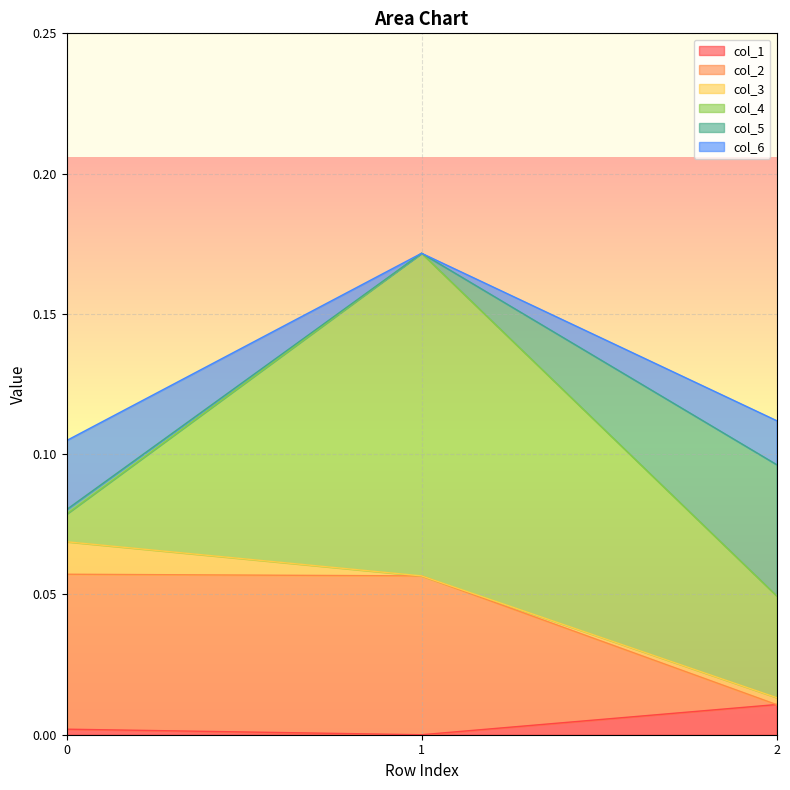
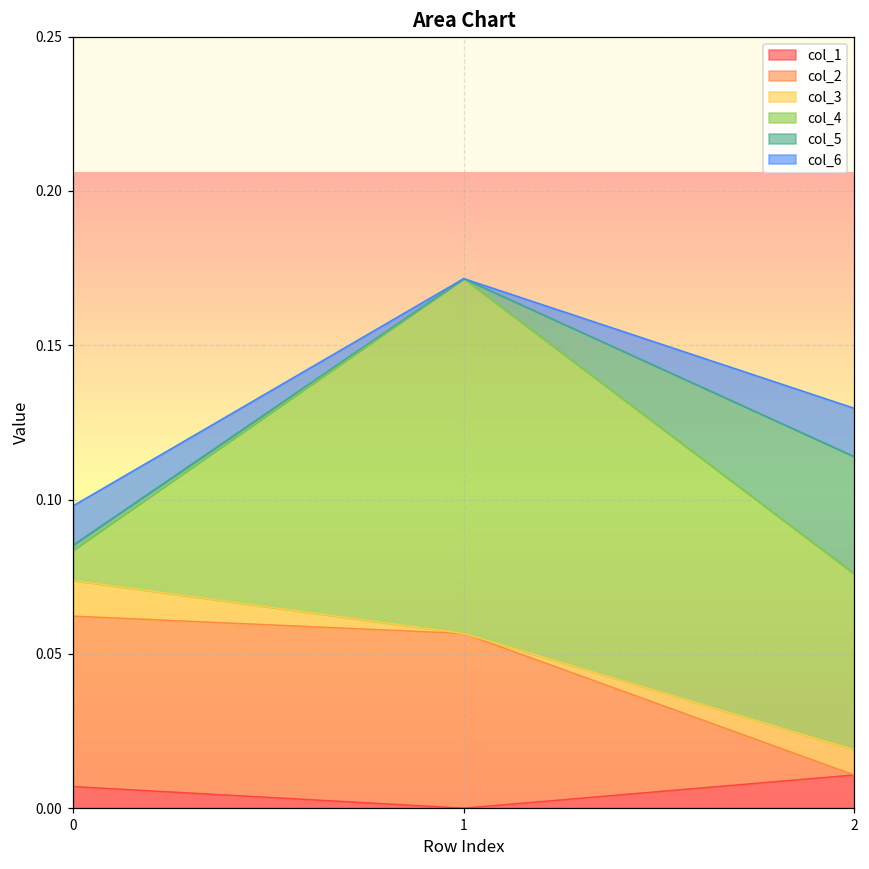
  {
    "col_1": {
-     "0": 0.002,
+     "0": 0.007,
      "1": 0.000
    },
    "col_2": {
      "0": 0.055
    },
    "col_3": {
      "0": 0.012,
-     "2": 0.002
+     "2": 0.008
    },
    "col_4": {
      "0": 0.010,
-     "2": 0.036
+     "2": 0.057
    },
    "col_5": {
      "0": 0.002,
-     "2": 0.047
+     "2": 0.038
    },
    "col_6": {
-     "0": 0.025,
+     "0": 0.013,
      "2": 0.016
    }
  }
